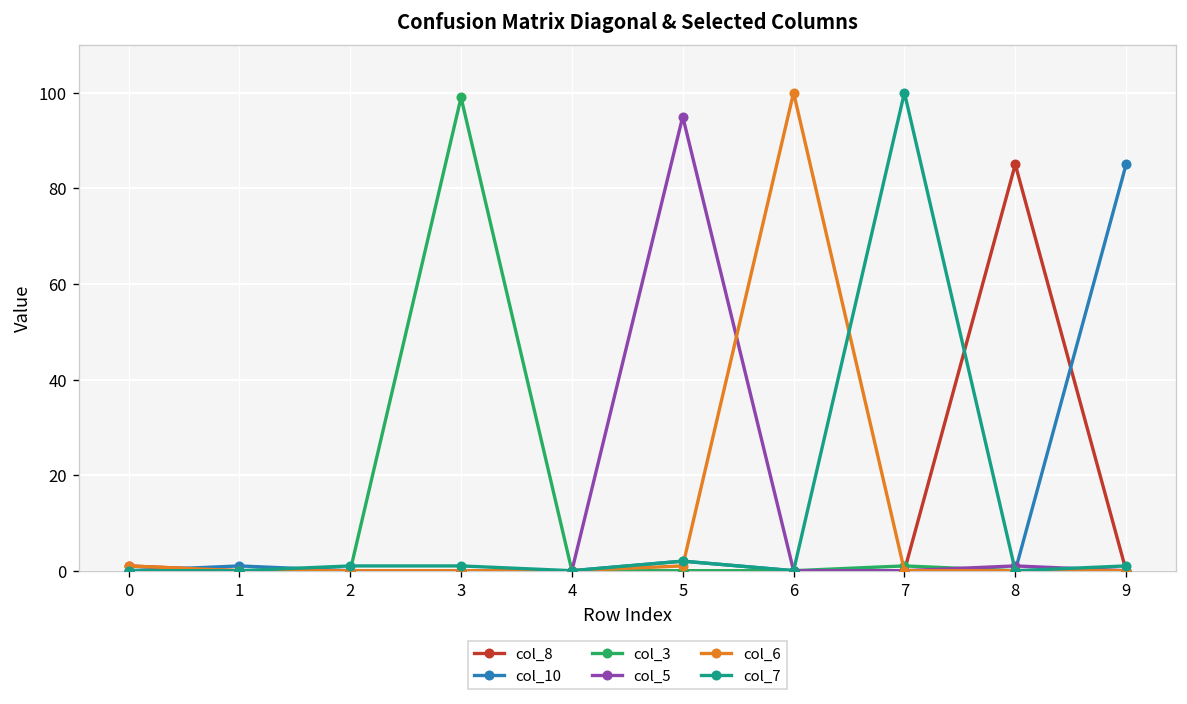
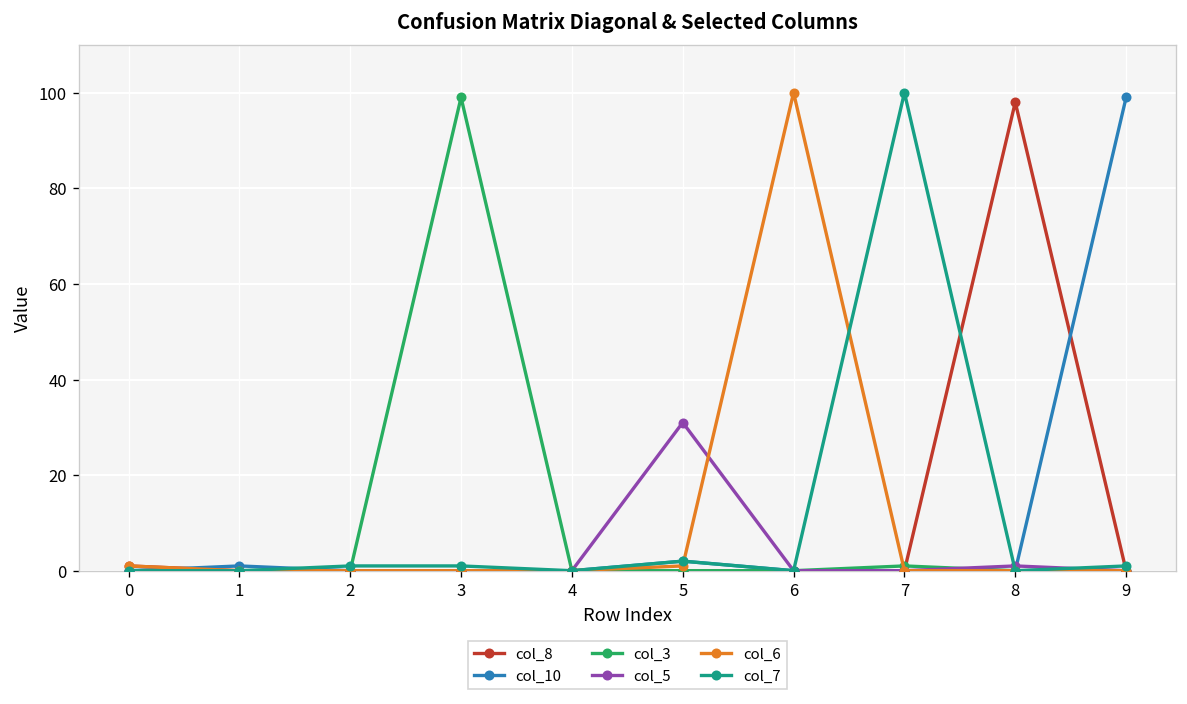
  {
    "col_8": {
-     "8": 85
+     "8": 98
    },
    "col_10": {
      "1": 1,
-     "9": 85
+     "9": 99
    },
    "col_5": {
-     "5": 95,
+     "5": 31,
      "8": 1
    },
    "col_6": {
      "5": 1,
      "6": 100
    }
  }
